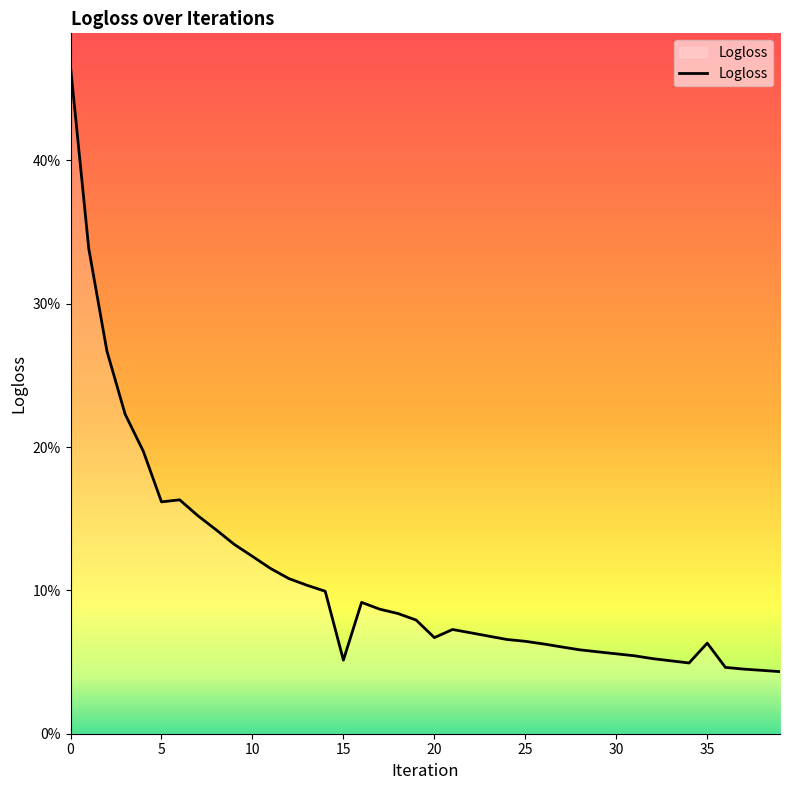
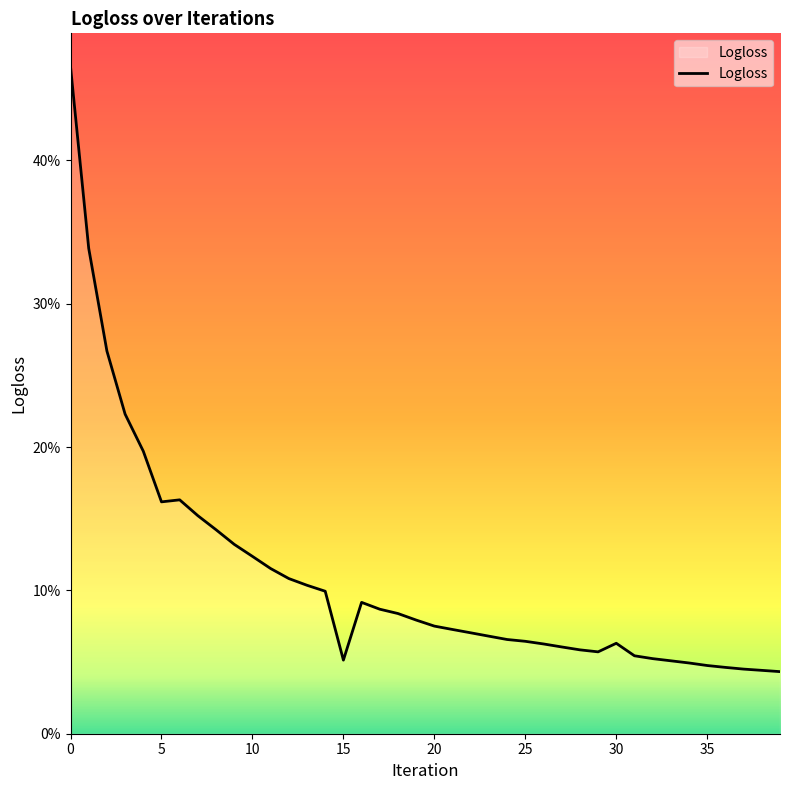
  {
    "0": "46.5%",
    "5": "16.2%",
    "10": "12.4%",
    "15": "5.1%",
-   "20": "6.7%",
+   "20": "7.5%",
    "25": "6.4%",
-   "30": "5.6%",
-   "35": "6.3%"
+   "30": "6.3%",
+   "35": "4.8%"
  }
